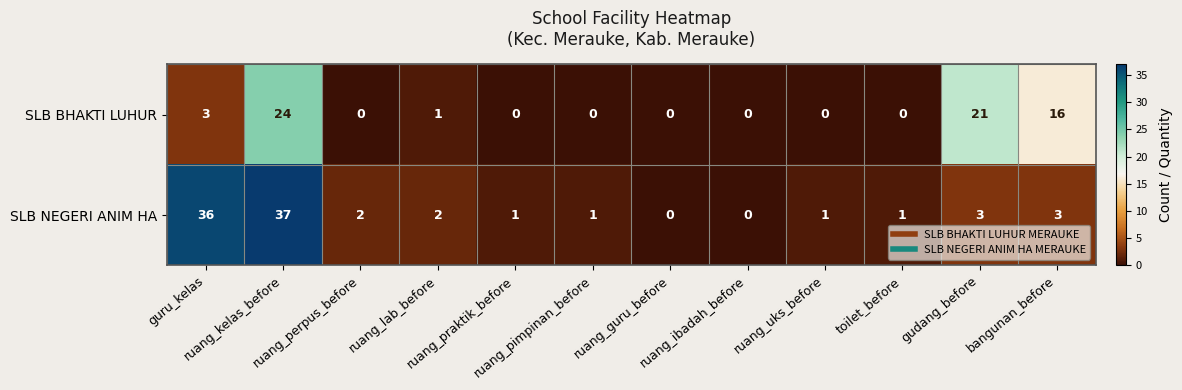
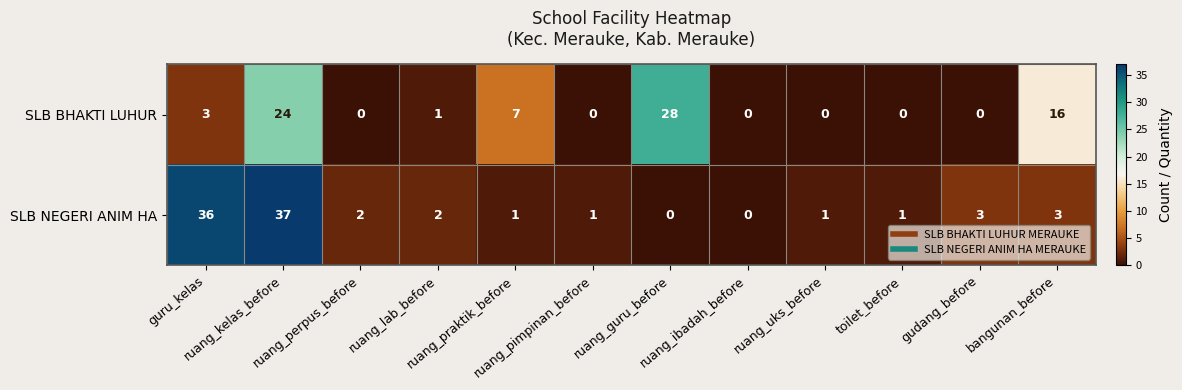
  {
    "SLB BHAKTI LUHUR": {
      "guru_kelas": 3,
      "ruang_kelas_before": 24,
      "ruang_perpus_before": 0,
      "ruang_lab_before": 1,
-     "ruang_praktik_before": 0,
+     "ruang_praktik_before": 7,
      "ruang_pimpinan_before": 0,
-     "ruang_guru_before": 0,
+     "ruang_guru_before": 28,
      "ruang_ibadah_before": 0,
      "ruang_uks_before": 0,
      "toilet_before": 0,
-     "gudang_before": 21,
+     "gudang_before": 0,
      "bangunan_before": 16
    },
    "SLB NEGERI ANIM HA": {
      "guru_kelas": 36,
      "ruang_kelas_before": 37,
      "ruang_perpus_before": 2,
      "ruang_lab_before": 2,
      "ruang_praktik_before": 1,
      "ruang_pimpinan_before": 1,
      "ruang_guru_before": 0,
      "ruang_ibadah_before": 0,
      "ruang_uks_before": 1,
      "toilet_before": 1,
      "gudang_before": 3,
      "bangunan_before": 3
    }
  }
